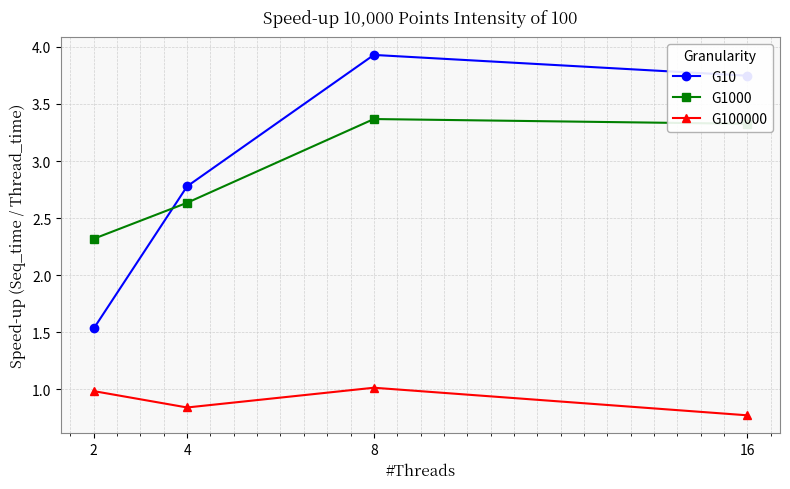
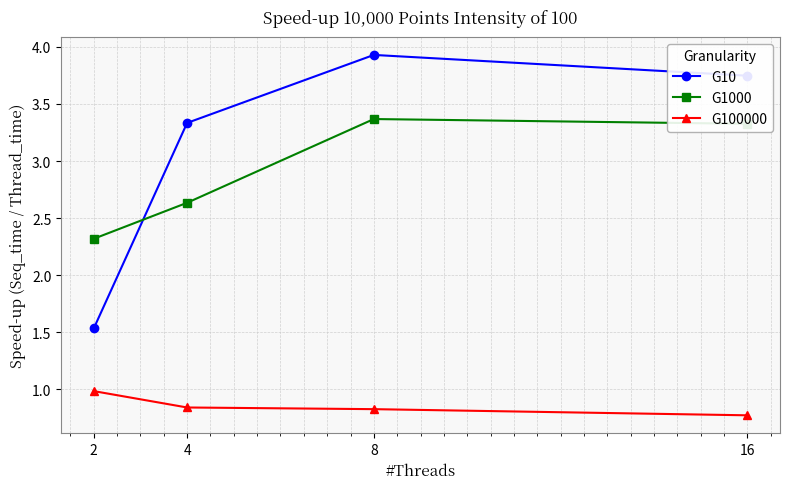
  {
    "G10": {
      "2": 1.53,
-     "4": 2.78,
+     "4": 3.33,
      "8": 3.93
    },
    "G1000": {
      "2": 2.32,
      "4": 2.63,
      "8": 3.37
    },
    "G100000": {
      "2": 0.98,
      "4": 0.84,
-     "8": 1.01,
+     "8": 0.83,
      "16": 0.77
    }
  }
